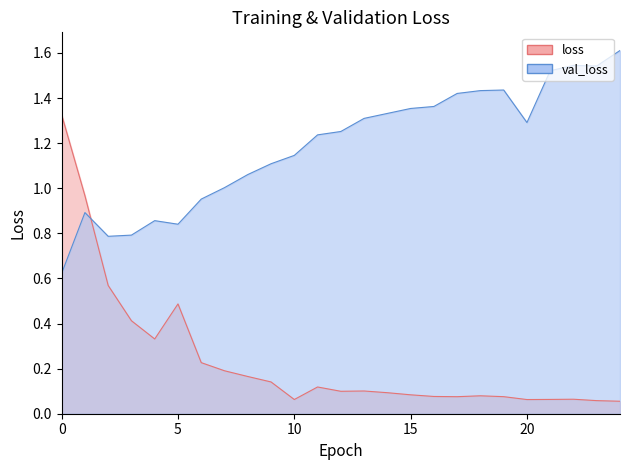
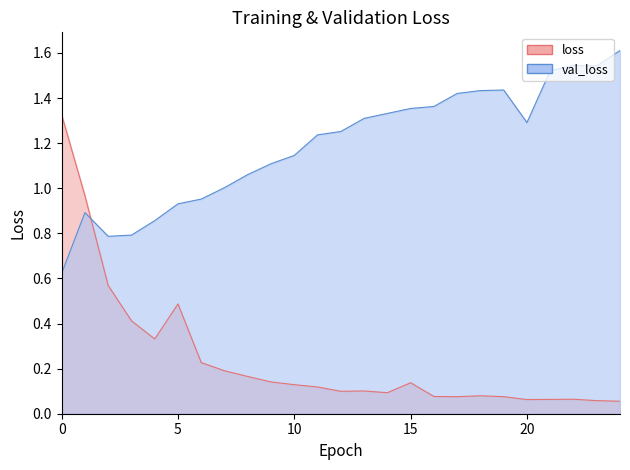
  {
    "loss": {
      "0": 1.33,
      "5": 0.49,
-     "10": 0.06,
-     "15": 0.08,
+     "10": 0.13,
+     "15": 0.14,
      "20": 0.06
    },
    "val_loss": {
      "0": 0.62,
-     "5": 0.84,
+     "5": 0.93,
      "10": 1.15,
      "15": 1.35,
      "20": 1.29
    }
  }
